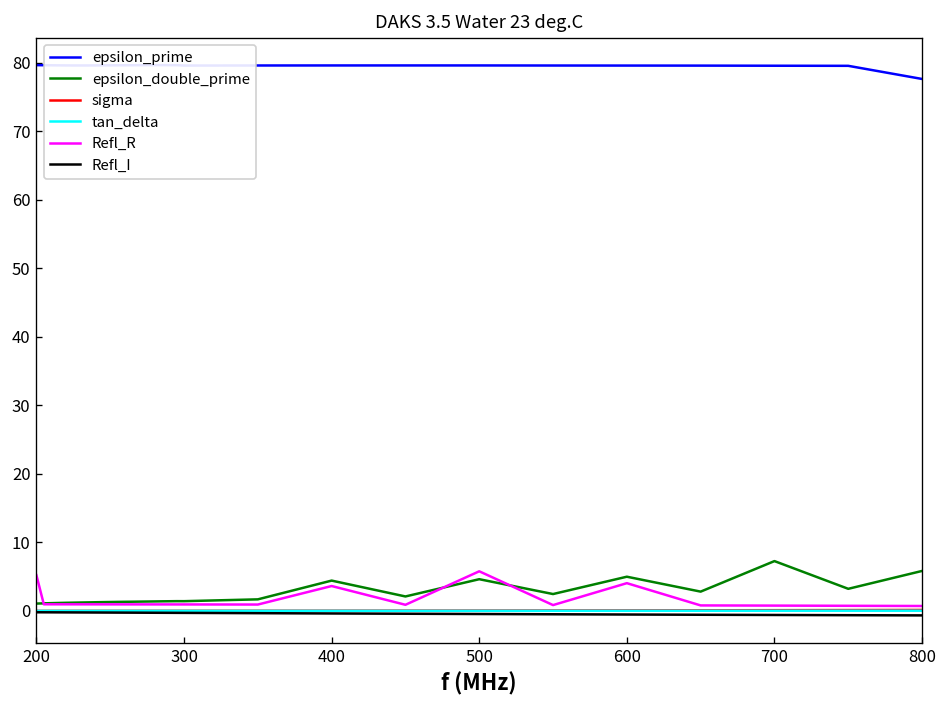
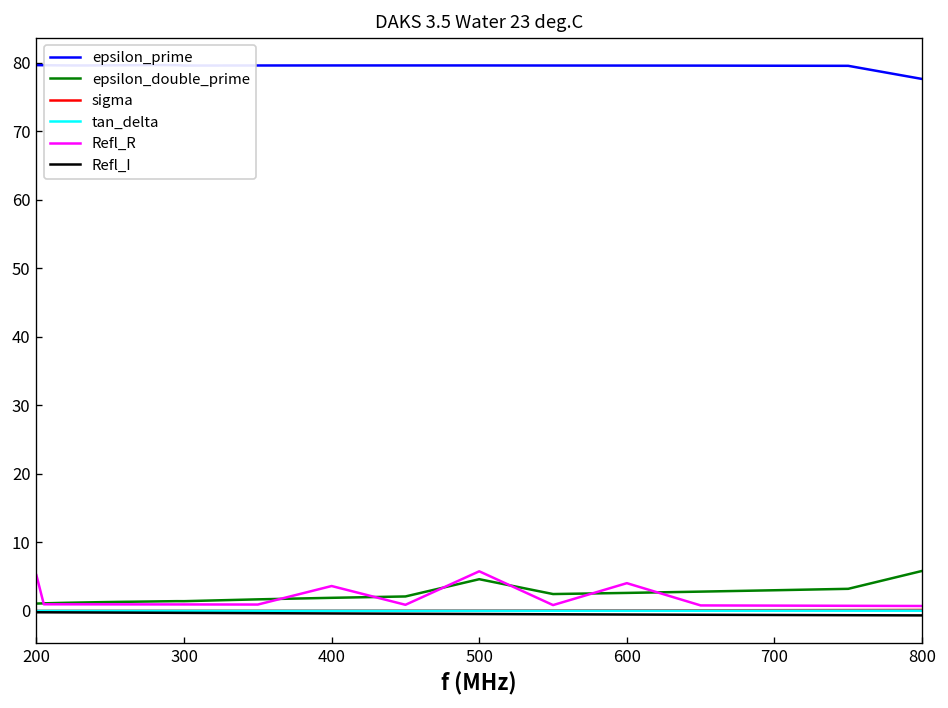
  {
    "epsilon_prime": {
      "200": 80,
      "400": 80,
      "500": 80,
      "600": 80,
      "700": 80,
      "800": 78
    },
    "epsilon_double_prime": {
      "200": 1,
      "300": 1,
-     "400": 4,
+     "400": 2,
      "500": 5,
-     "600": 5,
-     "700": 7,
+     "600": 3,
+     "700": 3,
      "800": 6
    },
    "Refl_R": {
      "200": 5,
      "300": 1,
      "400": 4,
      "500": 6,
      "600": 4,
      "700": 1,
      "800": 1
    },
    "Refl_I": {
      "500": 0,
      "600": -1,
      "700": -1,
      "800": -1
    }
  }
